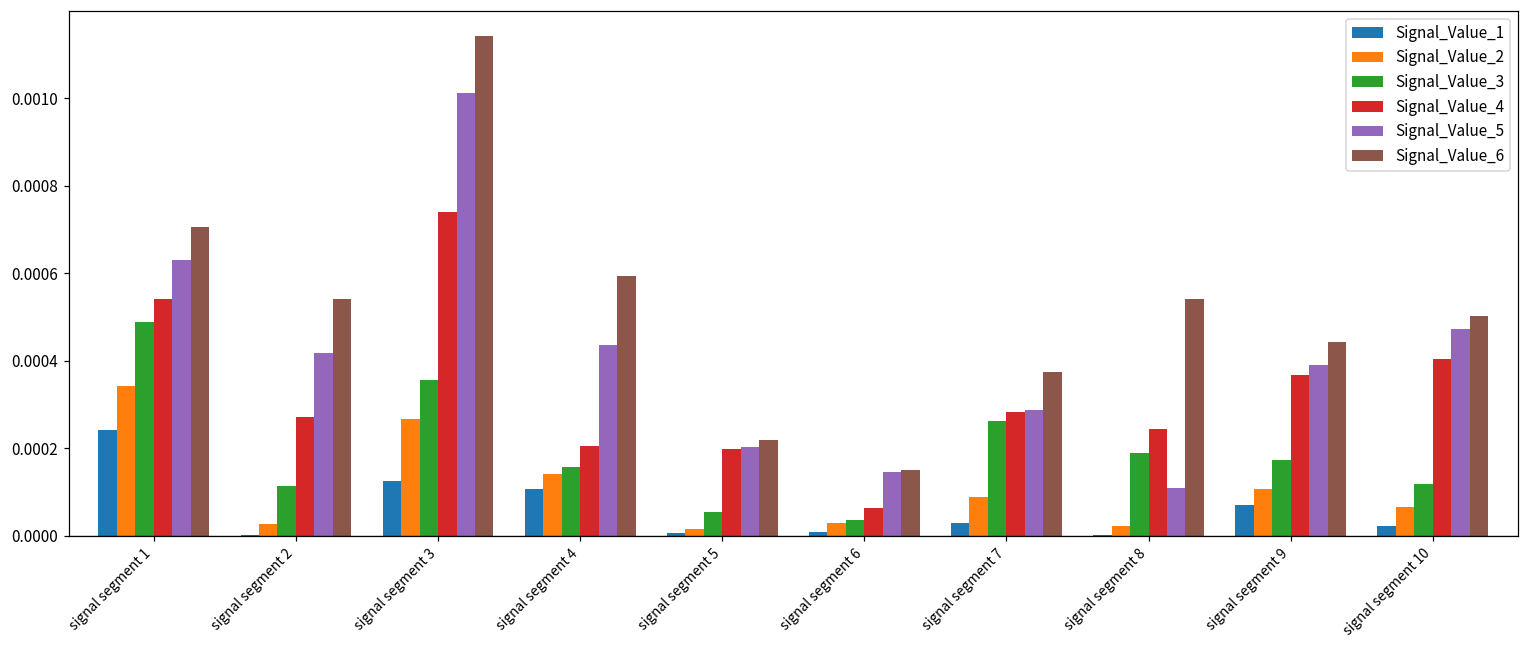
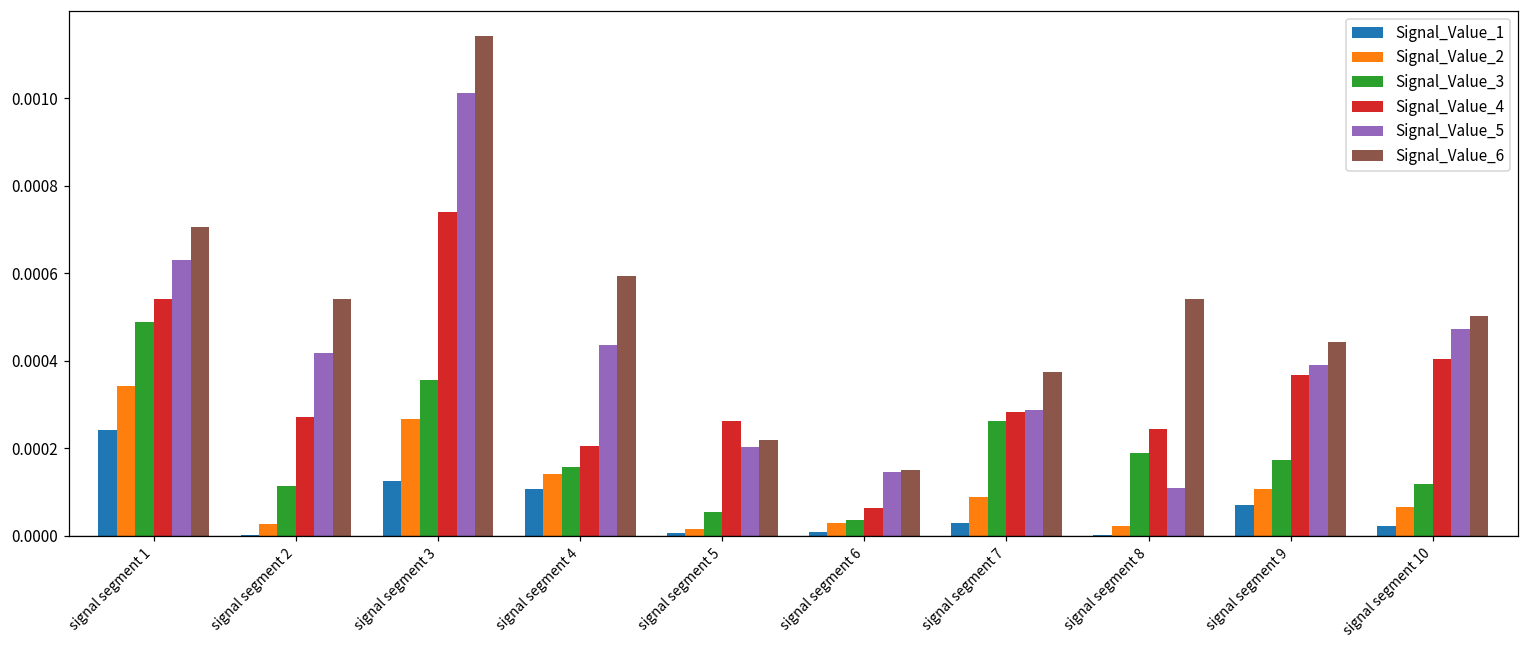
  {
    "Signal_Value_1": {
      "signal segment 1": 0.00024,
      "signal segment 3": 0.00013,
      "signal segment 4": 0.00011,
      "signal segment 5": 0.00001,
      "signal segment 6": 0.00001,
      "signal segment 7": 0.00003,
      "signal segment 9": 0.00007,
      "signal segment 10": 0.00002
    },
    "Signal_Value_2": {
      "signal segment 1": 0.00034,
      "signal segment 2": 0.00003,
      "signal segment 3": 0.00027,
      "signal segment 4": 0.00014,
      "signal segment 5": 0.00002,
      "signal segment 6": 0.00003,
      "signal segment 7": 0.00009,
      "signal segment 8": 0.00002,
      "signal segment 9": 0.00011,
      "signal segment 10": 0.00007
    },
    "Signal_Value_3": {
      "signal segment 1": 0.00049,
      "signal segment 2": 0.00011,
      "signal segment 3": 0.00036,
      "signal segment 4": 0.00016,
      "signal segment 5": 0.00005,
      "signal segment 6": 0.00004,
      "signal segment 7": 0.00026,
      "signal segment 8": 0.00019,
      "signal segment 9": 0.00017,
      "signal segment 10": 0.00012
    },
    "Signal_Value_4": {
      "signal segment 1": 0.00054,
      "signal segment 2": 0.00027,
      "signal segment 3": 0.00074,
      "signal segment 4": 0.00021,
-     "signal segment 5": 0.00020,
+     "signal segment 5": 0.00026,
      "signal segment 6": 0.00006,
      "signal segment 7": 0.00028,
      "signal segment 8": 0.00024,
      "signal segment 9": 0.00037,
      "signal segment 10": 0.00040
    },
    "Signal_Value_5": {
      "signal segment 1": 0.00063,
      "signal segment 2": 0.00042,
      "signal segment 3": 0.00101,
      "signal segment 4": 0.00044,
      "signal segment 5": 0.00020,
      "signal segment 6": 0.00015,
      "signal segment 7": 0.00029,
      "signal segment 8": 0.00011,
      "signal segment 9": 0.00039,
      "signal segment 10": 0.00047
    },
    "Signal_Value_6": {
      "signal segment 1": 0.00071,
      "signal segment 2": 0.00054,
      "signal segment 3": 0.00114,
      "signal segment 4": 0.00059,
      "signal segment 5": 0.00022,
      "signal segment 6": 0.00015,
      "signal segment 7": 0.00037,
      "signal segment 8": 0.00054,
      "signal segment 9": 0.00044,
      "signal segment 10": 0.00050
    }
  }
